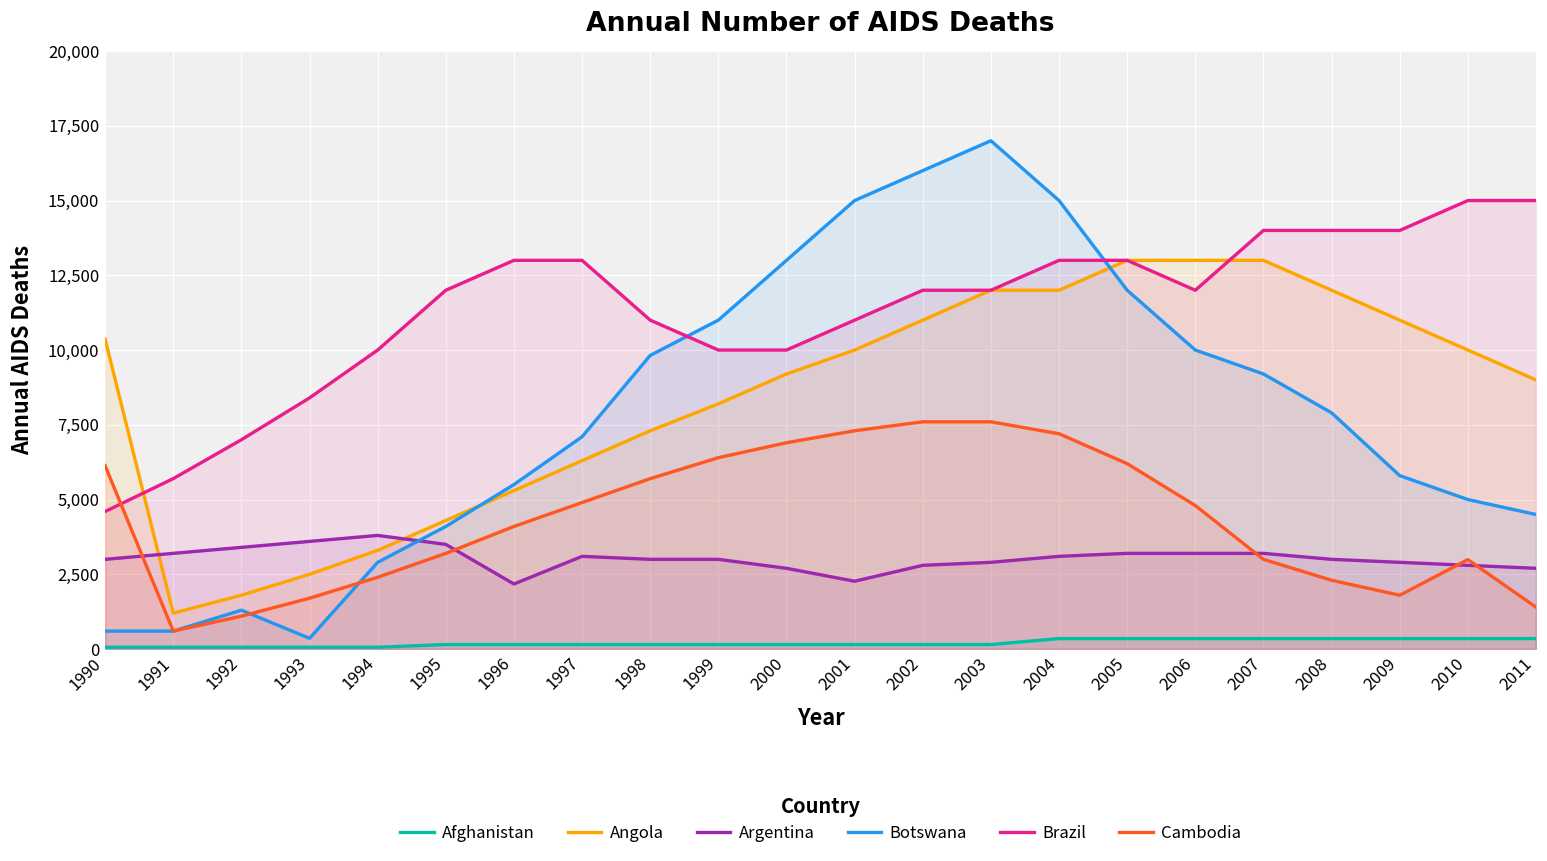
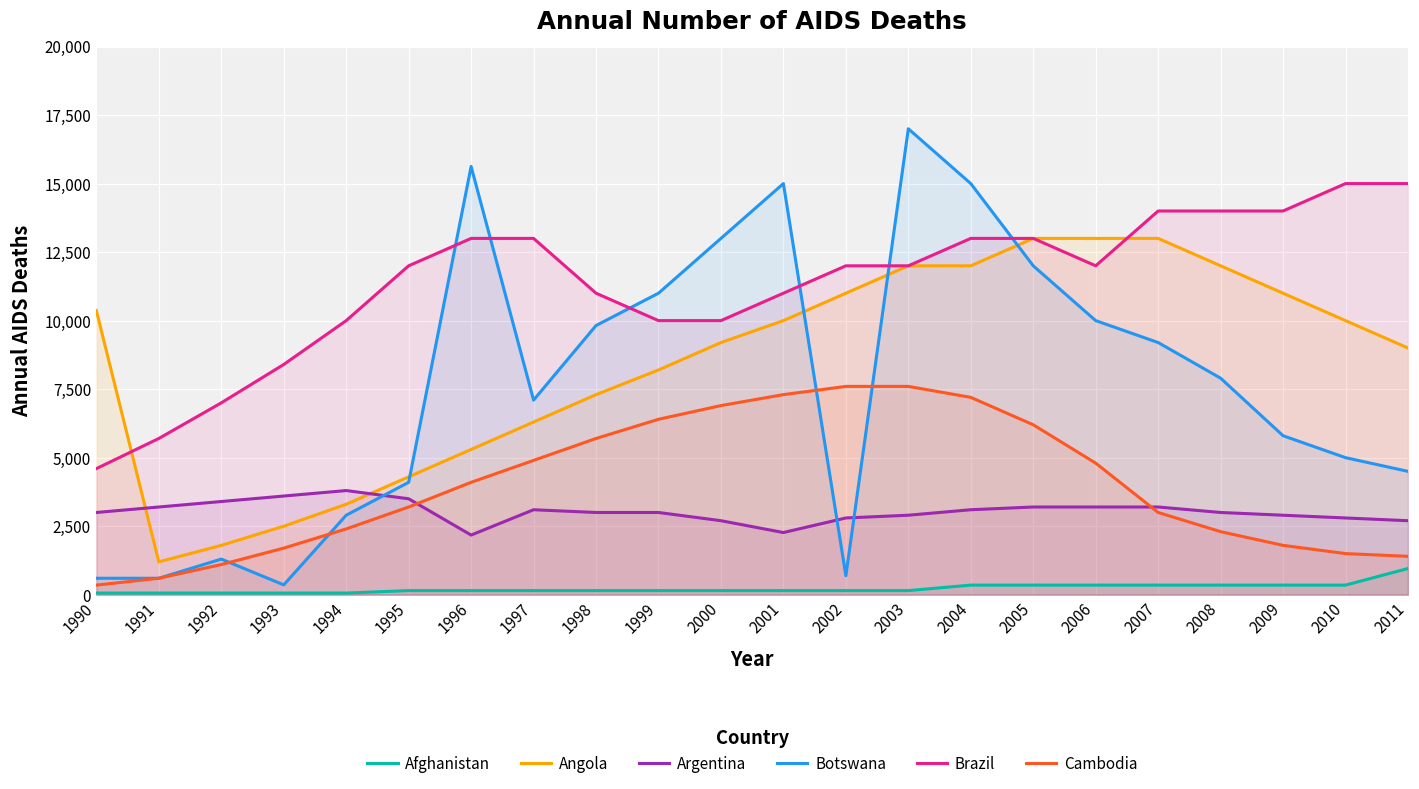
  {
    "Afghanistan": {
      "1990": "100",
      "1991": "100",
      "1992": "100",
      "1993": "100",
      "1994": "100",
      "1995": "200",
      "1996": "200",
      "1997": "200",
      "1998": "200",
      "1999": "200",
      "2000": "200",
      "2001": "200",
      "2002": "200",
      "2003": "200",
      "2004": "400",
      "2005": "400",
      "2006": "400",
      "2007": "400",
      "2008": "400",
      "2009": "400",
      "2010": "400",
-     "2011": "400"
+     "2011": "1,000"
    },
    "Angola": {
      "1990": "10,400",
      "1991": "1,200",
      "1992": "1,800",
      "1993": "2,500",
      "1994": "3,300",
      "1995": "4,300",
      "1996": "5,300",
      "1997": "6,300",
      "1998": "7,300",
      "1999": "8,200",
      "2000": "9,200",
      "2001": "10,000",
      "2002": "11,000",
      "2004": "12,000",
      "2006": "13,000",
      "2007": "13,000",
      "2008": "12,000",
      "2009": "11,000",
      "2010": "10,000",
      "2011": "9,000"
    },
    "Argentina": {
      "1990": "3,000",
      "1991": "3,200",
      "1992": "3,400",
      "1993": "3,600",
      "1994": "3,800",
      "1995": "3,500",
      "1996": "2,200",
      "1997": "3,100",
      "1998": "3,000",
      "1999": "3,000",
      "2000": "2,700",
      "2001": "2,300",
      "2002": "2,800",
      "2003": "2,900",
      "2004": "3,100",
      "2005": "3,200",
      "2006": "3,200",
      "2007": "3,200",
      "2008": "3,000",
      "2009": "2,900",
      "2010": "2,800",
      "2011": "2,700"
    },
    "Botswana": {
      "1990": "600",
      "1992": "1,300",
      "1993": "400",
      "1994": "2,900",
      "1995": "4,100",
-     "1996": "5,500",
+     "1996": "15,600",
      "1997": "7,100",
      "1998": "9,800",
      "1999": "11,000",
      "2000": "13,000",
      "2001": "15,000",
-     "2002": "16,000",
+     "2002": "700",
      "2003": "17,000",
      "2004": "15,000",
      "2005": "12,000",
      "2006": "10,000",
      "2007": "9,200",
      "2008": "7,900",
      "2009": "5,800",
      "2010": "5,000",
      "2011": "4,500"
    },
    "Brazil": {
      "1990": "4,600",
      "1991": "5,700",
      "1992": "7,000",
      "1993": "8,400",
      "1994": "10,000",
      "1995": "12,000",
      "1996": "13,000",
      "1997": "13,000",
      "1998": "11,000",
      "1999": "10,000",
      "2000": "10,000",
      "2001": "11,000",
      "2002": "12,000",
      "2004": "13,000",
      "2006": "12,000",
      "2007": "14,000",
      "2008": "14,000",
      "2009": "14,000",
      "2010": "15,000",
      "2011": "15,000"
    },
    "Cambodia": {
-     "1990": "6,100",
+     "1990": "400",
      "1992": "1,100",
      "1993": "1,700",
      "1994": "2,400",
      "1995": "3,200",
      "1996": "4,100",
      "1997": "4,900",
      "1998": "5,700",
      "1999": "6,400",
      "2000": "6,900",
      "2001": "7,300",
      "2002": "7,600",
      "2003": "7,600",
      "2004": "7,200",
      "2005": "6,200",
      "2006": "4,800",
      "2007": "3,000",
      "2008": "2,300",
      "2009": "1,800",
-     "2010": "3,000",
+     "2010": "1,500",
      "2011": "1,400"
    }
  }
